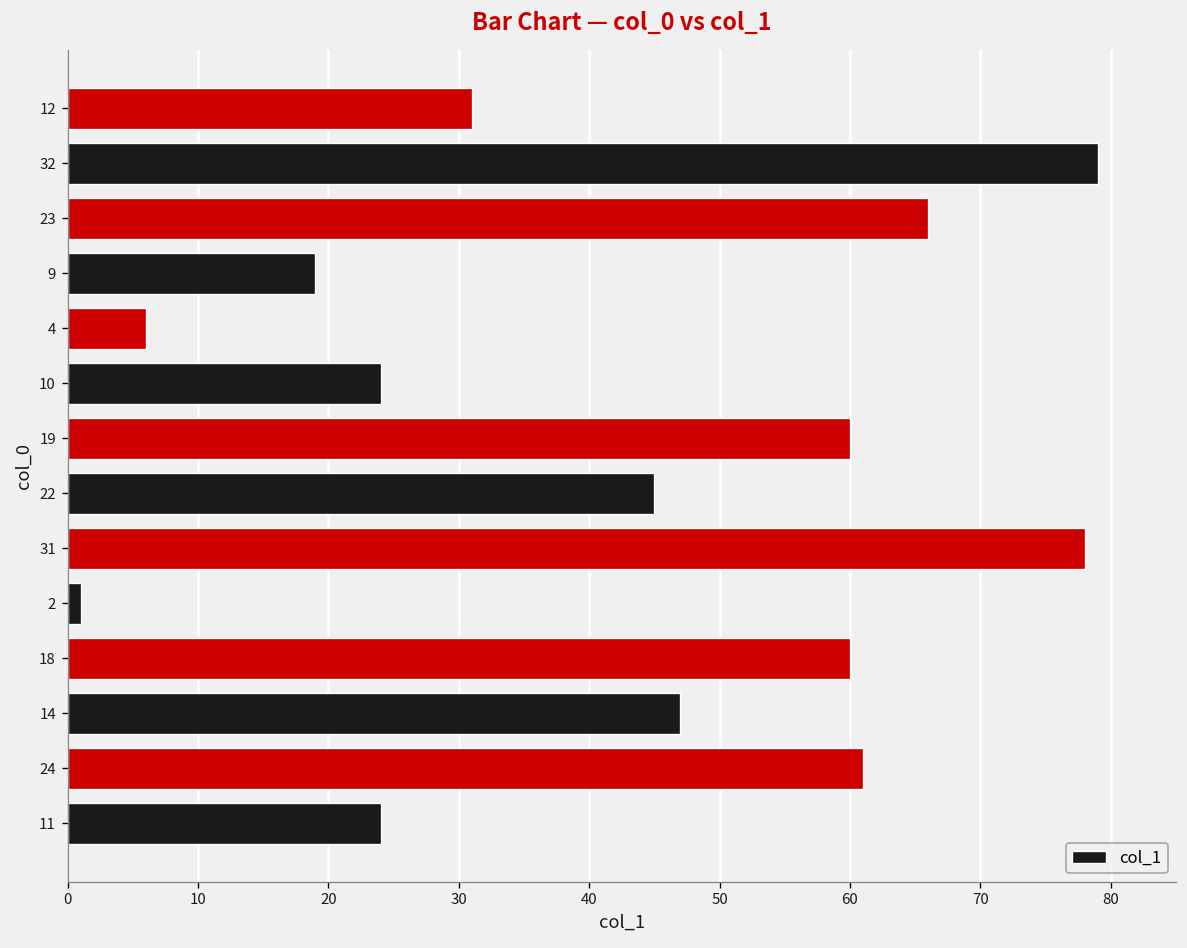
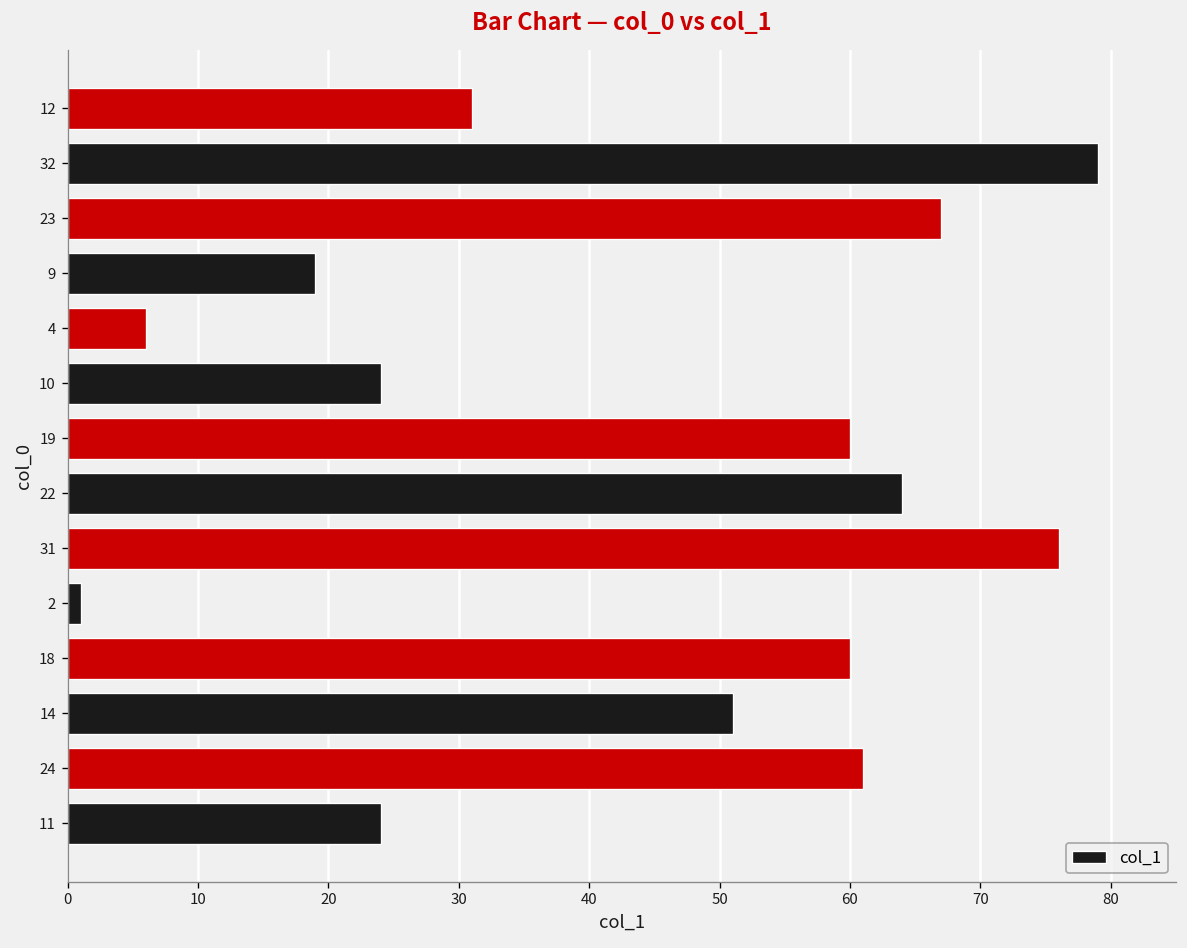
  {
    "12": 31,
    "32": 79,
-   "23": 66,
+   "23": 67,
    "9": 19,
    "4": 6,
    "10": 24,
    "19": 60,
-   "22": 45,
-   "31": 78,
+   "22": 64,
+   "31": 76,
    "2": 1,
    "18": 60,
-   "14": 47,
+   "14": 51,
    "24": 61,
    "11": 24
  }
